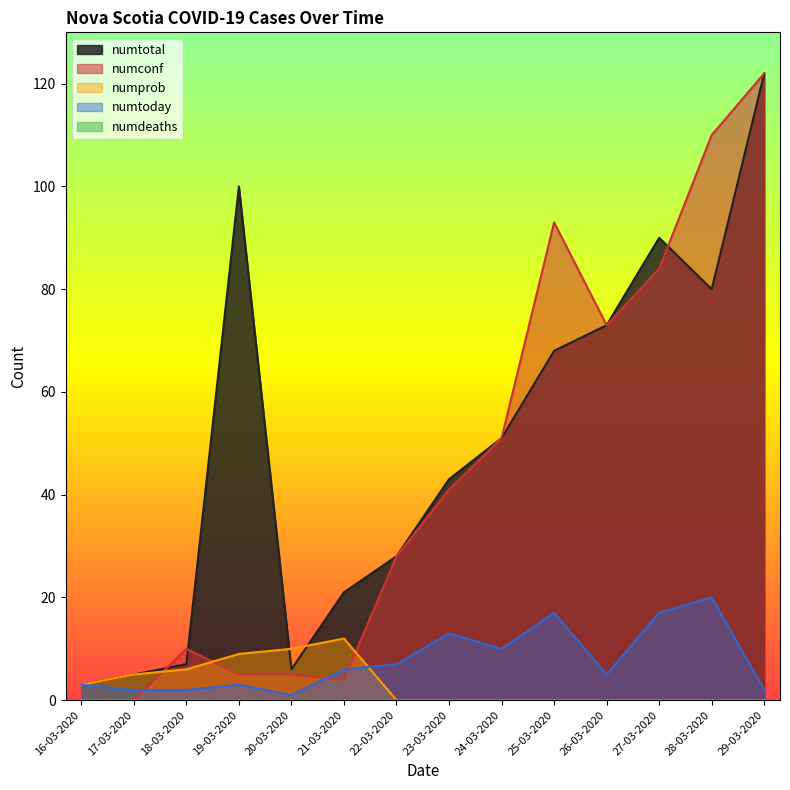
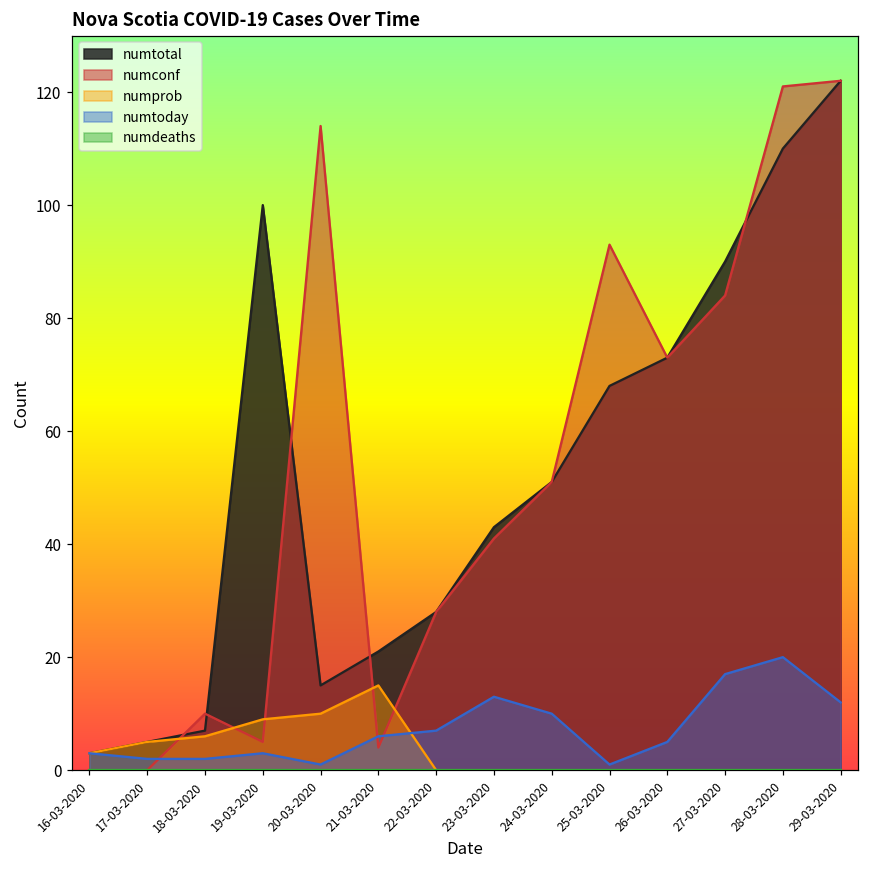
  {
    "numtotal": {
      "18-03-2020": 7,
      "19-03-2020": 100,
-     "20-03-2020": 6,
+     "20-03-2020": 15,
      "21-03-2020": 21,
      "23-03-2020": 43,
      "25-03-2020": 68,
      "27-03-2020": 90,
-     "28-03-2020": 80
+     "28-03-2020": 110
    },
    "numconf": {
      "18-03-2020": 10,
      "19-03-2020": 5,
-     "20-03-2020": 5,
+     "20-03-2020": 114,
      "21-03-2020": 4,
      "23-03-2020": 41,
      "25-03-2020": 93,
      "27-03-2020": 84,
-     "28-03-2020": 110
+     "28-03-2020": 121
    },
    "numprob": {
      "18-03-2020": 6,
      "19-03-2020": 9,
      "20-03-2020": 10,
-     "21-03-2020": 12
+     "21-03-2020": 15
    },
    "numtoday": {
      "17-03-2020": 2,
      "18-03-2020": 2,
      "19-03-2020": 3,
      "20-03-2020": 1,
      "21-03-2020": 6,
      "22-03-2020": 7,
      "23-03-2020": 13,
      "24-03-2020": 10,
-     "25-03-2020": 17,
+     "25-03-2020": 1,
      "26-03-2020": 5,
      "27-03-2020": 17,
      "28-03-2020": 20,
-     "29-03-2020": 2
+     "29-03-2020": 12
    },
    "numdeaths": {
      "18-03-2020": 0,
      "19-03-2020": 0,
      "20-03-2020": 0,
      "21-03-2020": 0
    }
  }
